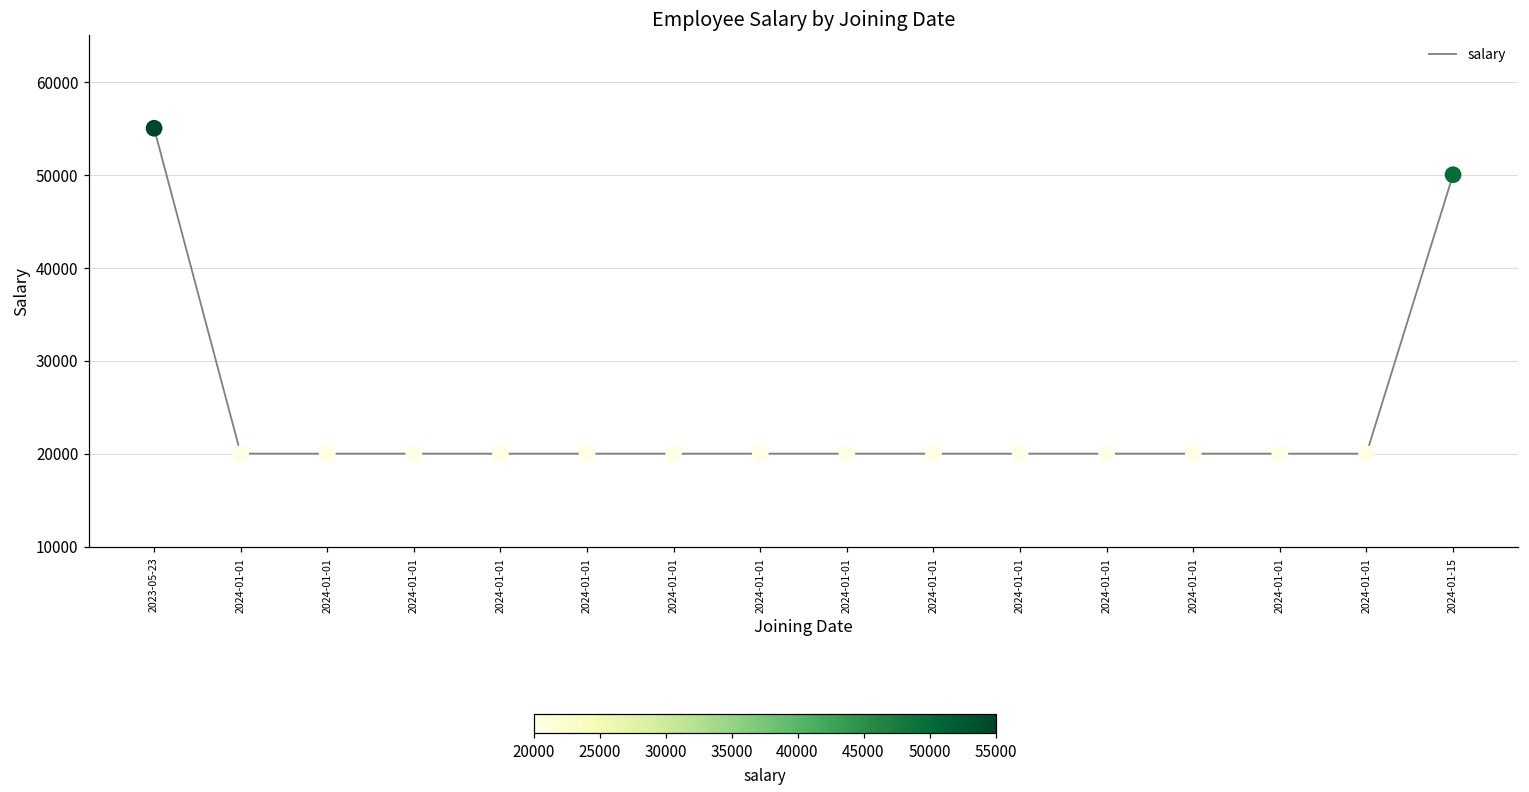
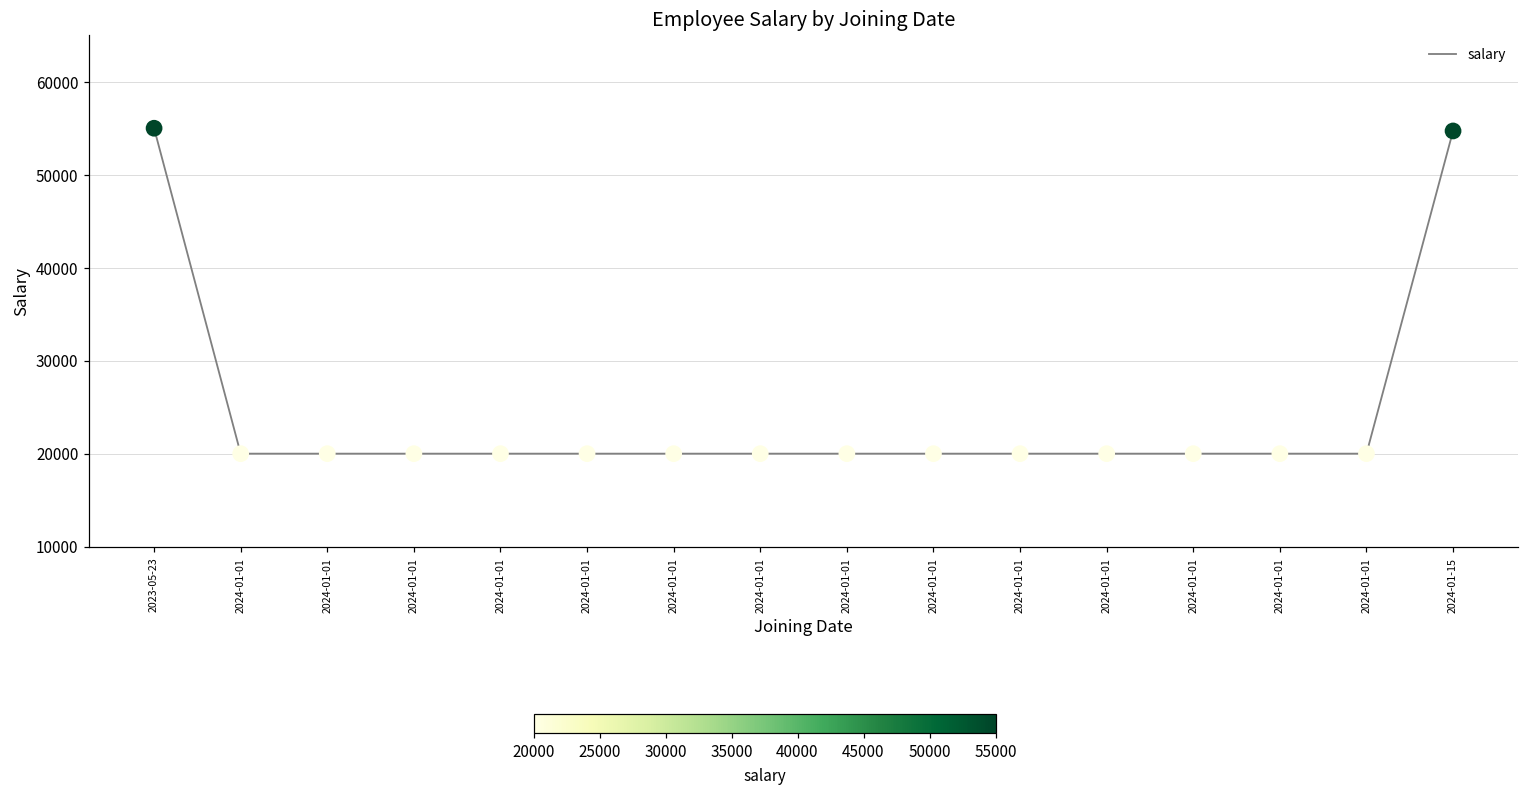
  {
    "2023-05-23": 55000,
-   "2024-01-15": 50000
+   "2024-01-15": 55000
  }
